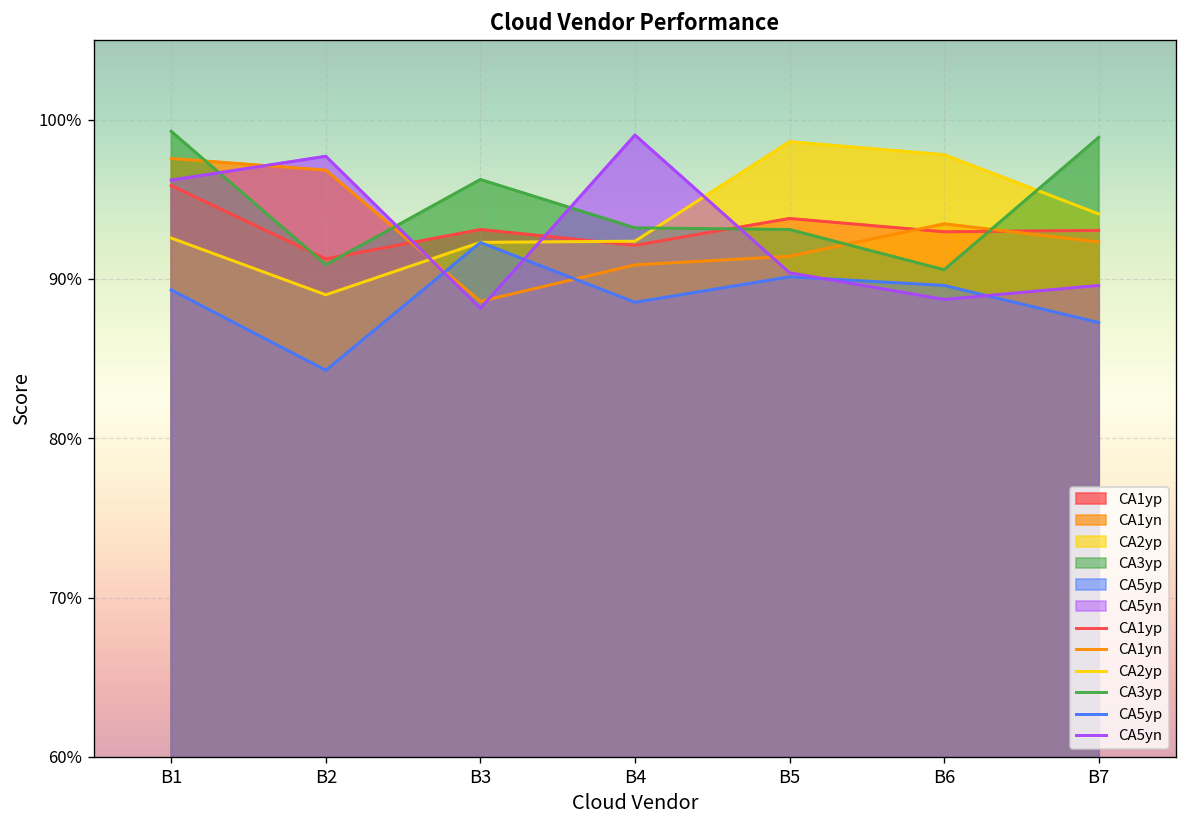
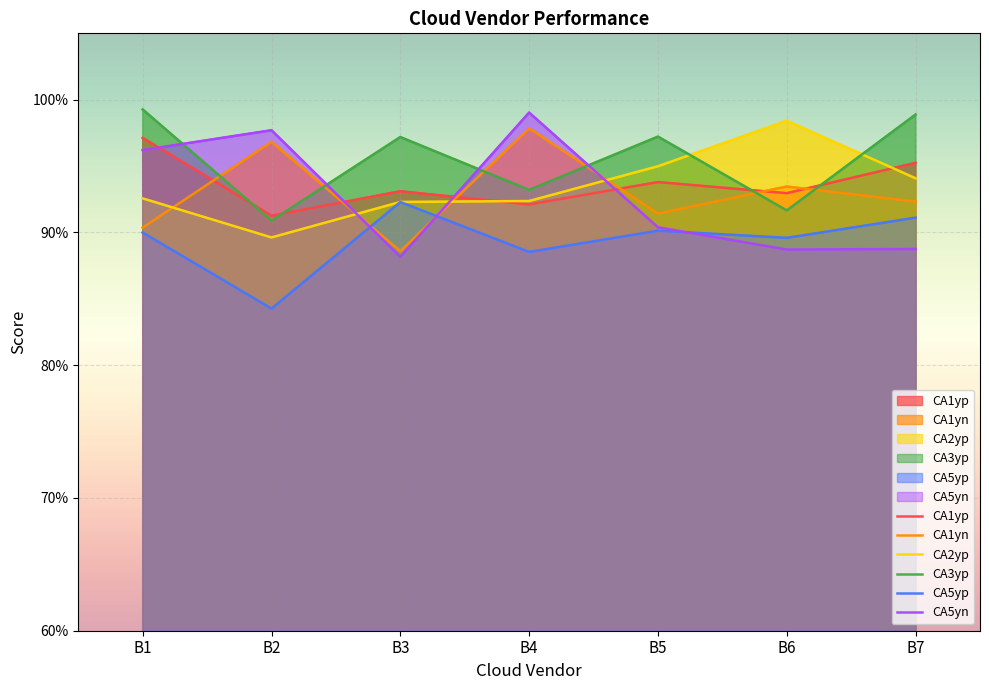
  {
    "CA1yp": {
-     "B1": "95.9%",
+     "B1": "97.1%",
      "B2": "91.3%",
      "B3": "93.1%",
      "B4": "92.1%",
      "B5": "93.8%",
      "B6": "93.0%",
-     "B7": "93.1%"
+     "B7": "95.2%"
    },
    "CA1yn": {
-     "B1": "97.6%",
+     "B1": "90.4%",
      "B2": "96.8%",
      "B3": "88.6%",
-     "B4": "90.9%",
+     "B4": "97.8%",
      "B5": "91.4%",
      "B6": "93.5%",
      "B7": "92.3%"
    },
    "CA2yp": {
      "B1": "92.6%",
-     "B2": "89.0%",
+     "B2": "89.6%",
      "B4": "92.4%",
-     "B5": "98.6%",
-     "B6": "97.8%",
+     "B5": "95.0%",
+     "B6": "98.4%",
      "B7": "94.1%"
    },
    "CA3yp": {
      "B1": "99.3%",
      "B2": "90.9%",
-     "B3": "96.2%",
+     "B3": "97.2%",
      "B4": "93.2%",
-     "B5": "93.1%",
-     "B6": "90.6%",
+     "B5": "97.2%",
+     "B6": "91.7%",
      "B7": "98.9%"
    },
    "CA5yp": {
-     "B1": "89.3%",
+     "B1": "90.0%",
      "B2": "84.3%",
      "B4": "88.5%",
      "B5": "90.1%",
      "B6": "89.6%",
-     "B7": "87.3%"
+     "B7": "91.1%"
    },
    "CA5yn": {
      "B1": "96.2%",
      "B2": "97.7%",
      "B3": "88.2%",
      "B4": "99.0%",
      "B5": "90.4%",
      "B6": "88.7%",
-     "B7": "89.6%"
+     "B7": "88.8%"
    }
  }
